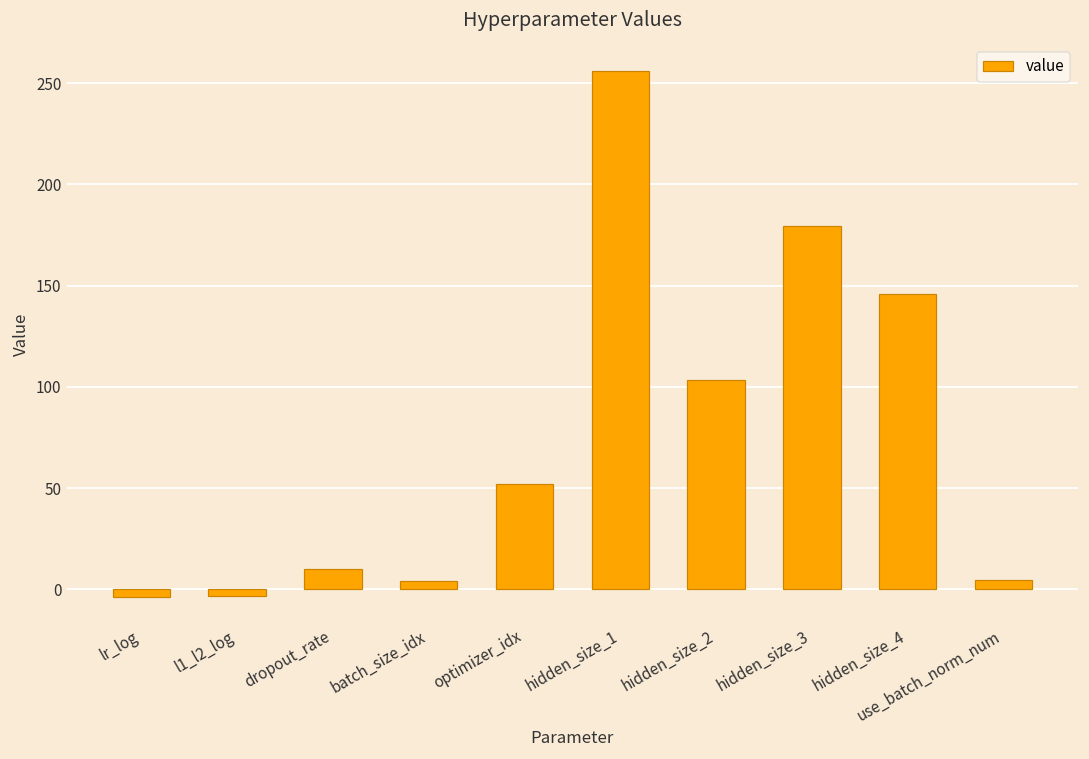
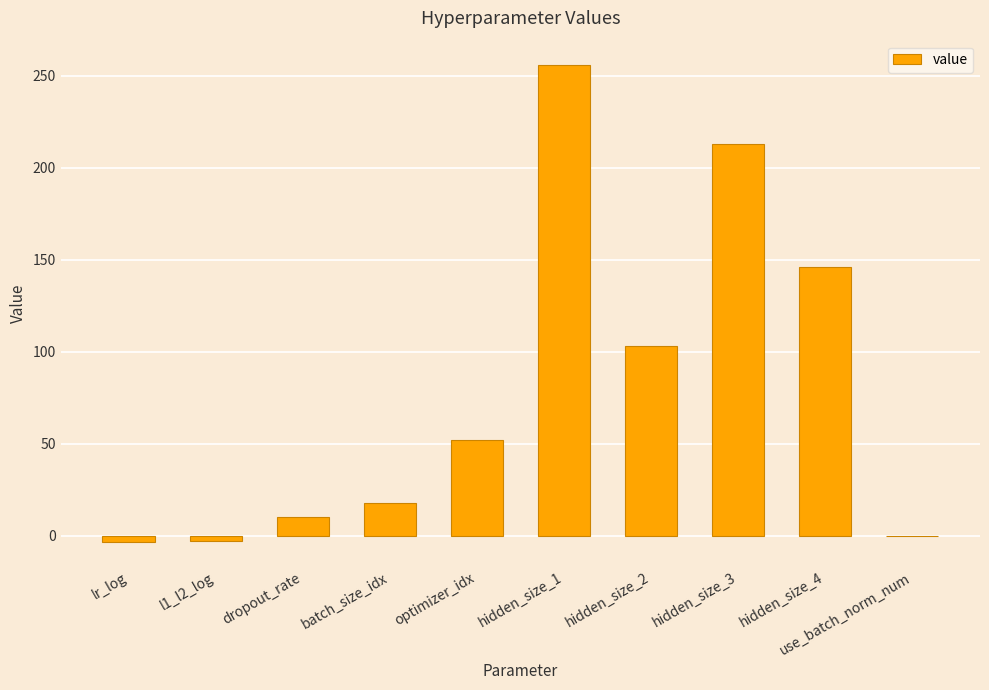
  {
    "lr_log": -4,
    "l1_l2_log": -3,
    "dropout_rate": 10,
-   "batch_size_idx": 4,
+   "batch_size_idx": 18,
    "optimizer_idx": 52,
    "hidden_size_1": 256,
    "hidden_size_2": 103,
-   "hidden_size_3": 179,
+   "hidden_size_3": 213,
    "hidden_size_4": 146,
-   "use_batch_norm_num": 5
+   "use_batch_norm_num": 0
  }
